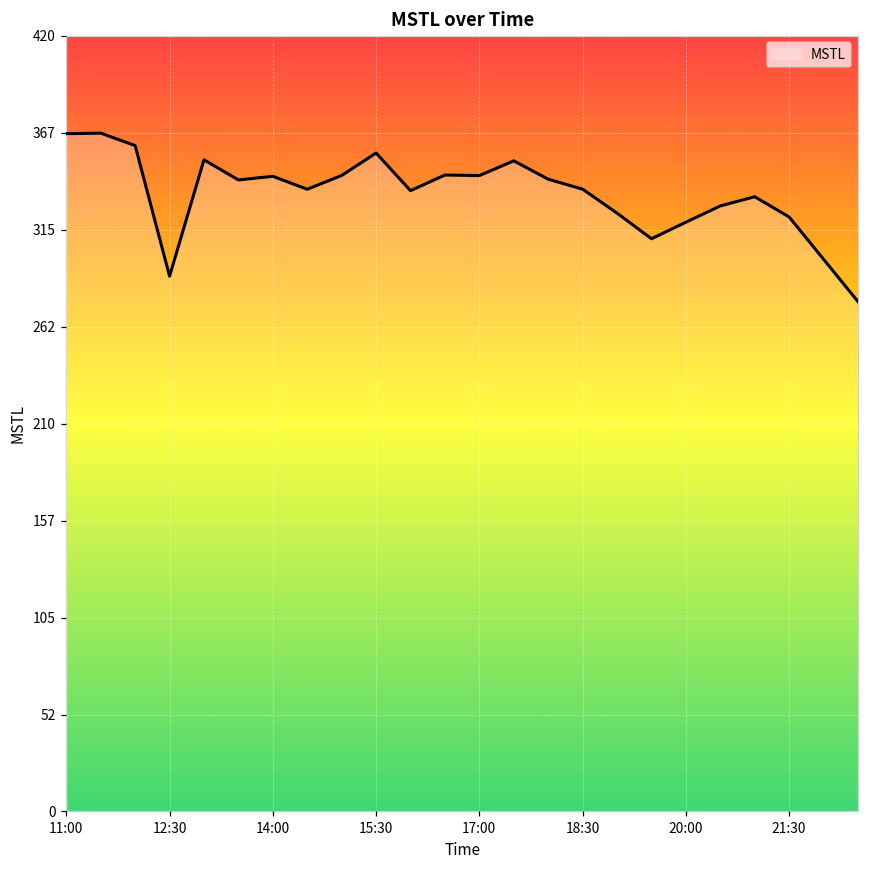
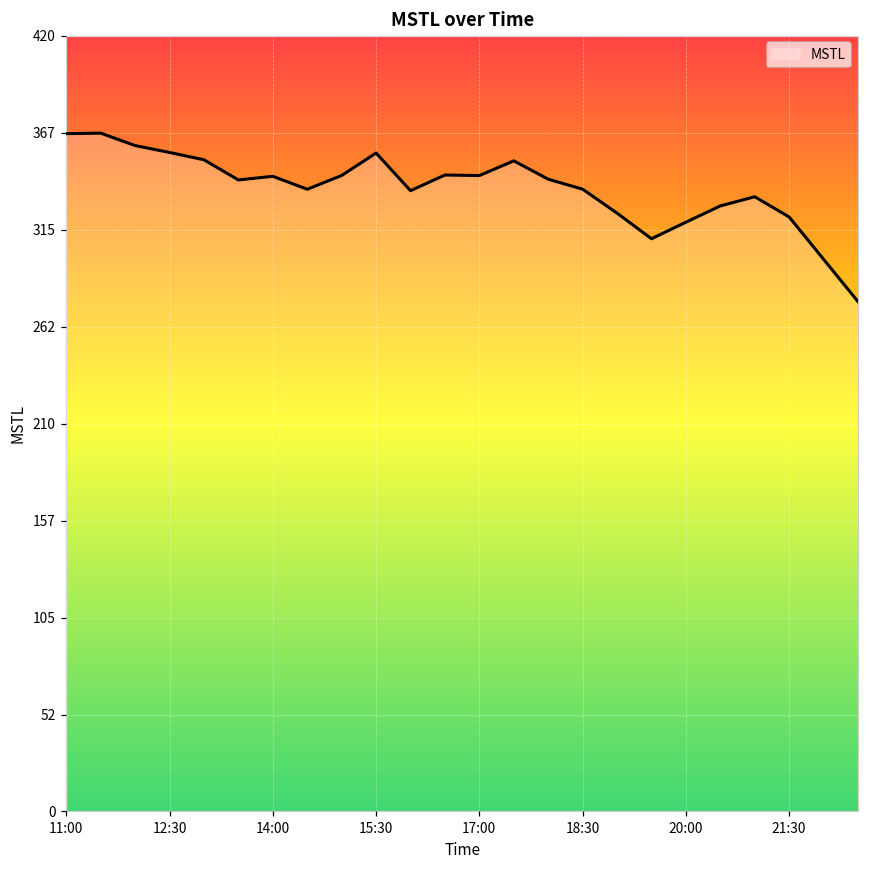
  {
    "11:00": 367,
-   "12:30": 290,
+   "12:30": 357,
    "14:00": 344,
    "15:30": 356,
    "17:00": 344,
    "18:30": 337,
    "20:00": 319,
    "21:30": 322
  }
